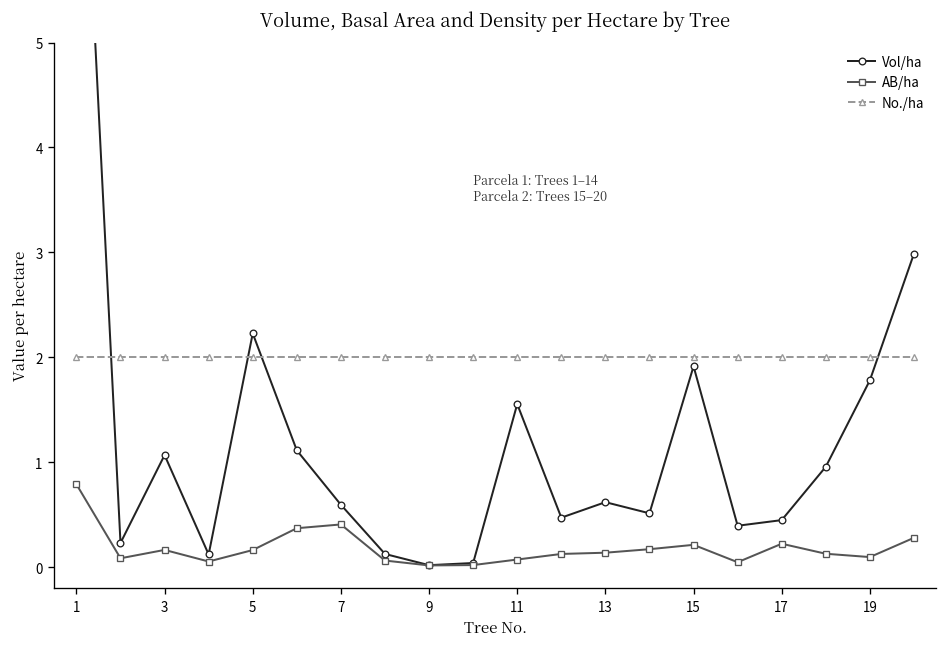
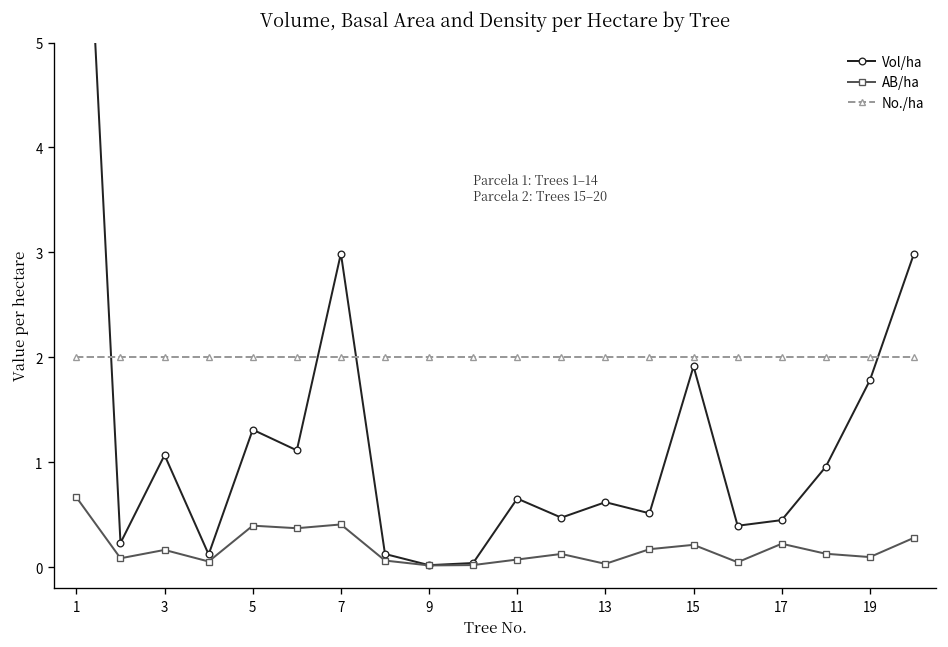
  {
    "Vol/ha": {
      "3": 1.1,
-     "5": 2.2,
-     "7": 0.6,
-     "11": 1.6,
+     "5": 1.3,
+     "7": 3.0,
+     "11": 0.7,
      "13": 0.6,
      "15": 1.9,
      "17": 0.4,
      "19": 1.8
    },
    "AB/ha": {
-     "1": 0.8,
+     "1": 0.7,
      "3": 0.2,
-     "5": 0.2,
+     "5": 0.4,
      "7": 0.4,
      "11": 0.1,
-     "13": 0.1,
+     "13": 0.0,
      "15": 0.2,
      "17": 0.2,
      "19": 0.1
    },
    "No./ha": {
      "1": 2.0,
      "3": 2.0,
      "5": 2.0,
      "7": 2.0,
      "9": 2.0,
      "11": 2.0,
      "13": 2.0,
      "15": 2.0,
      "17": 2.0,
      "19": 2.0
    }
  }
